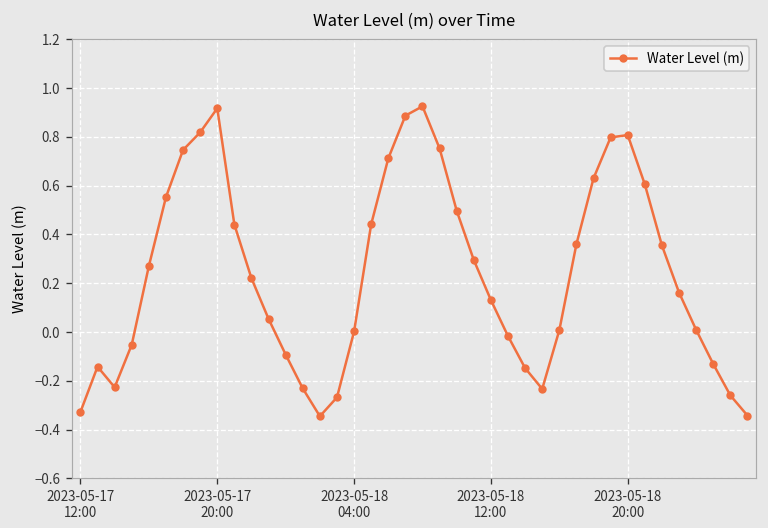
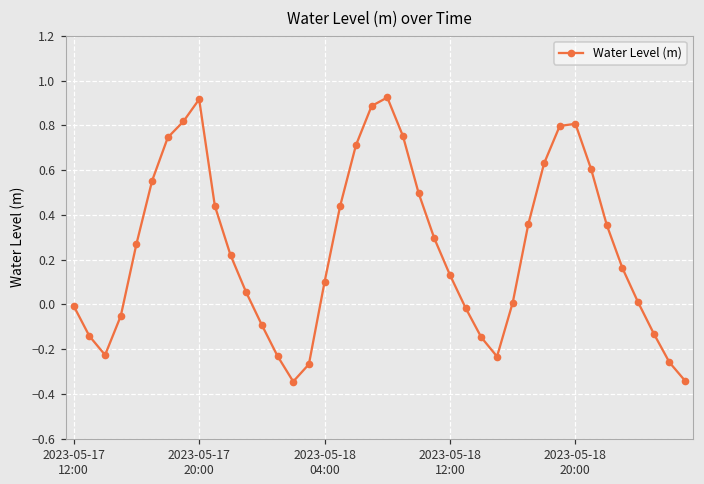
  {
-   "2023-05-17 12:00": -0.33,
+   "2023-05-17 12:00": -0.01,
    "2023-05-17 20:00": 0.92,
-   "2023-05-18 04:00": 0.00,
+   "2023-05-18 04:00": 0.10,
    "2023-05-18 12:00": 0.13,
    "2023-05-18 20:00": 0.81
  }
